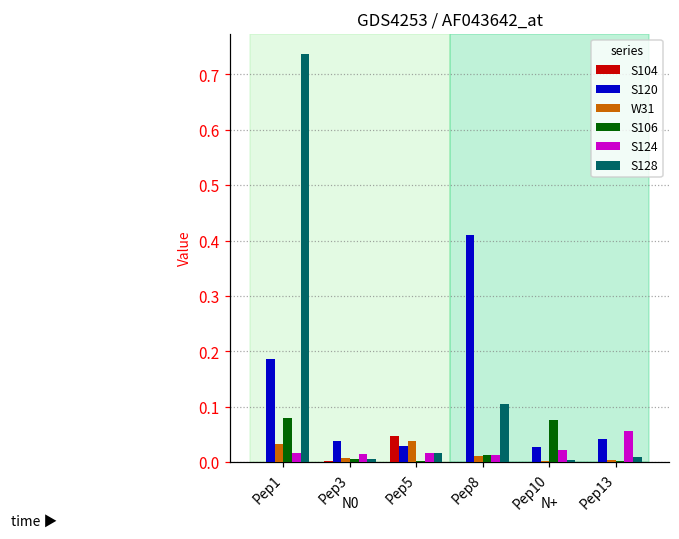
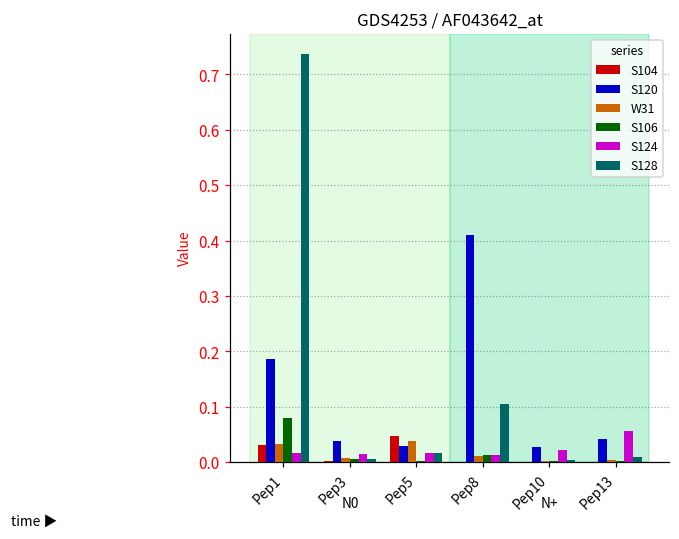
  {
    "S104": {
-     "Pep1": 0.00,
+     "Pep1": 0.03,
      "Pep5": 0.05
    },
    "S120": {
      "Pep1": 0.19,
      "Pep3": 0.04,
      "Pep5": 0.03,
      "Pep8": 0.41,
      "Pep10": 0.03,
      "Pep13": 0.04
    },
    "W31": {
      "Pep1": 0.03,
      "Pep3": 0.01,
      "Pep5": 0.04,
      "Pep8": 0.01
    },
    "S106": {
      "Pep1": 0.08,
      "Pep3": 0.01,
      "Pep8": 0.01,
-     "Pep10": 0.08
+     "Pep10": 0.00
    },
    "S124": {
      "Pep1": 0.02,
      "Pep3": 0.02,
      "Pep5": 0.02,
      "Pep8": 0.01,
      "Pep10": 0.02,
      "Pep13": 0.06
    },
    "S128": {
      "Pep1": 0.74,
      "Pep3": 0.01,
      "Pep5": 0.02,
      "Pep8": 0.10,
      "Pep10": 0.01,
      "Pep13": 0.01
    }
  }
